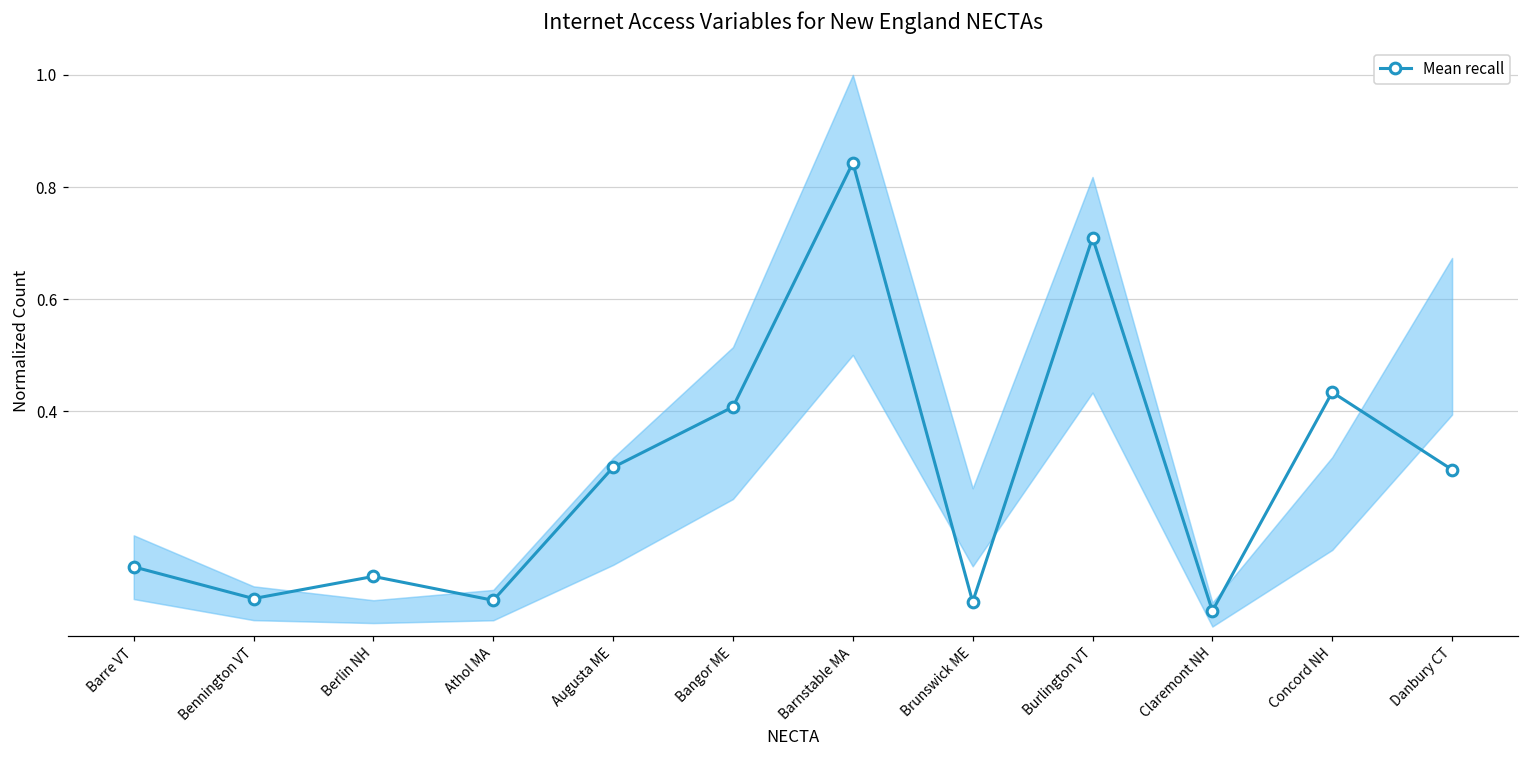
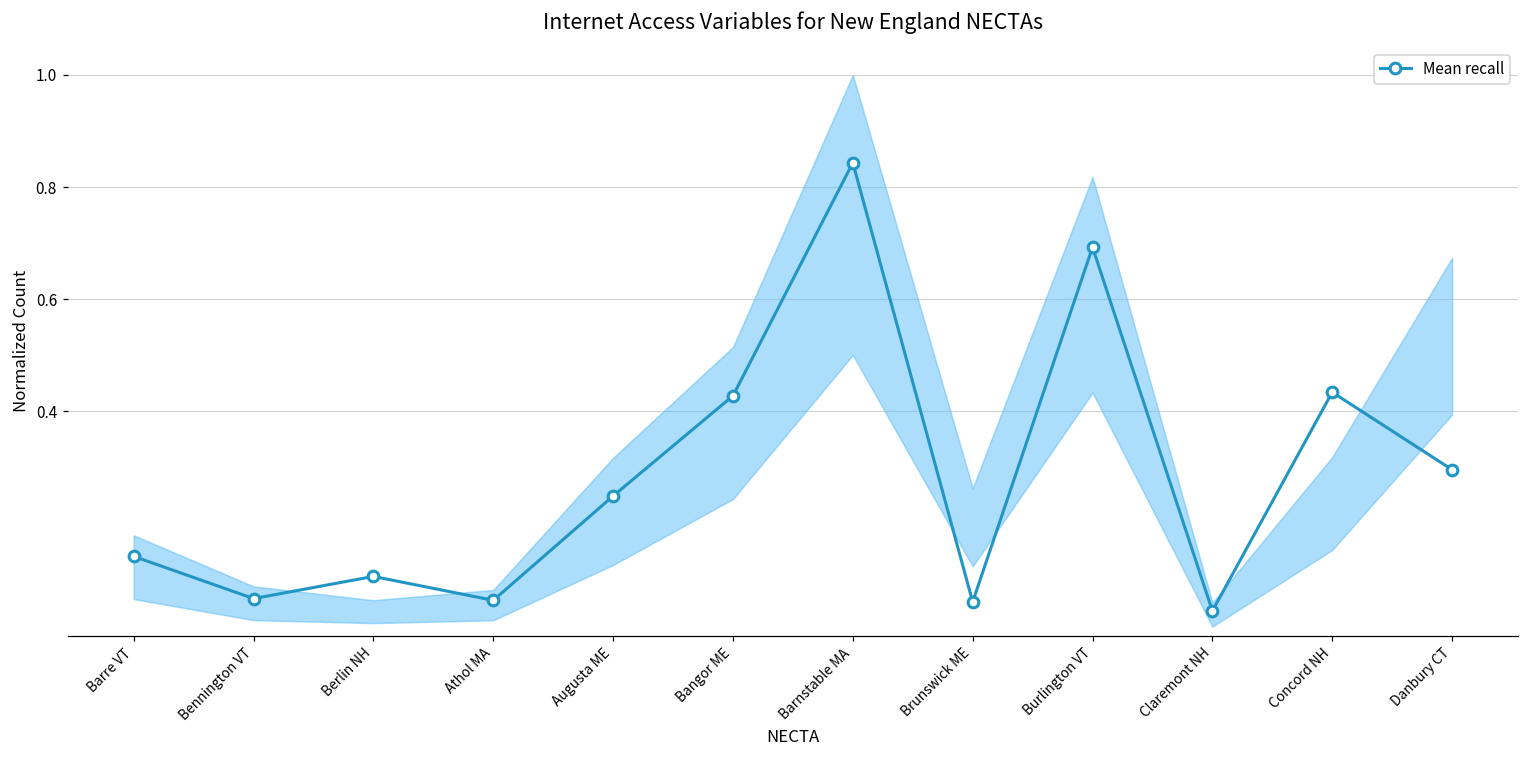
  {
    "Mean recall": {
-     "Barre VT": 0.12,
+     "Barre VT": 0.14,
      "Bennington VT": 0.07,
      "Berlin NH": 0.11,
      "Athol MA": 0.06,
-     "Augusta ME": 0.30,
-     "Bangor ME": 0.41,
+     "Augusta ME": 0.25,
+     "Bangor ME": 0.43,
      "Barnstable MA": 0.84,
      "Brunswick ME": 0.06,
-     "Burlington VT": 0.71,
+     "Burlington VT": 0.69,
      "Claremont NH": 0.04,
      "Concord NH": 0.43,
      "Danbury CT": 0.30
    }
  }
